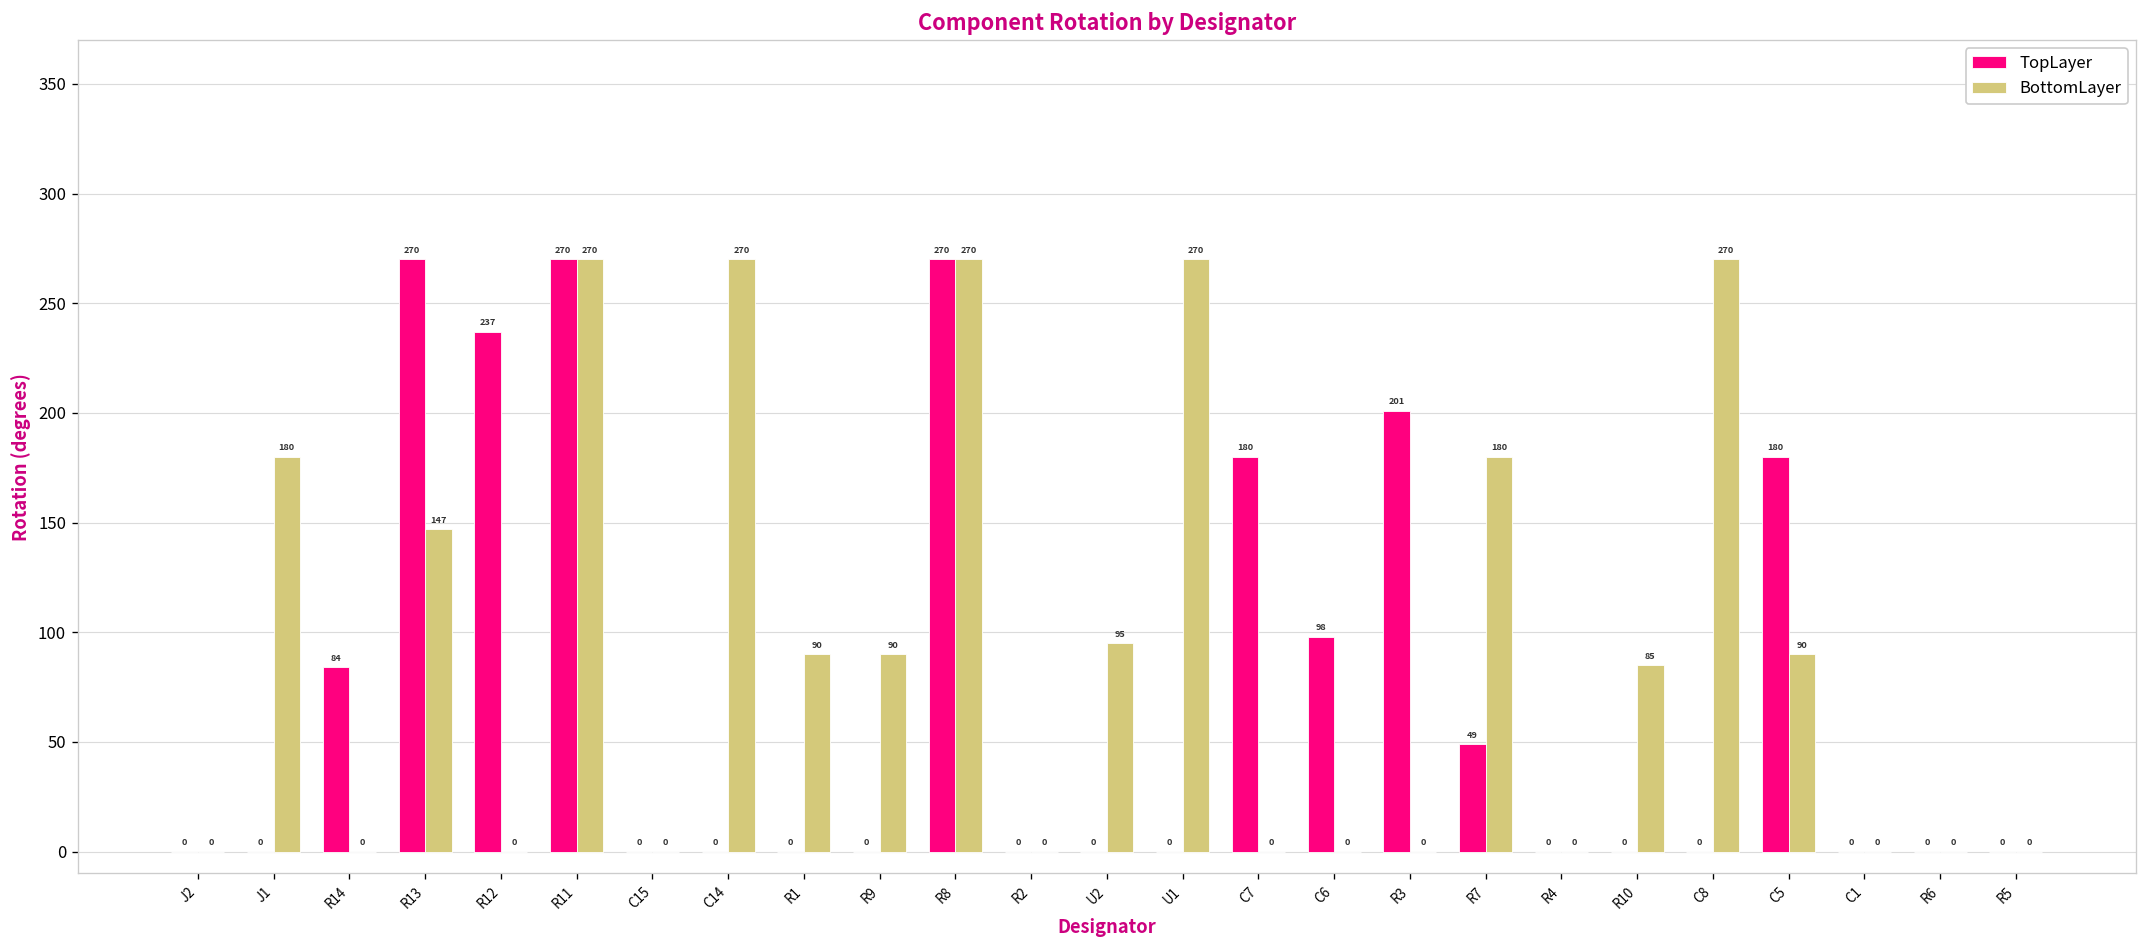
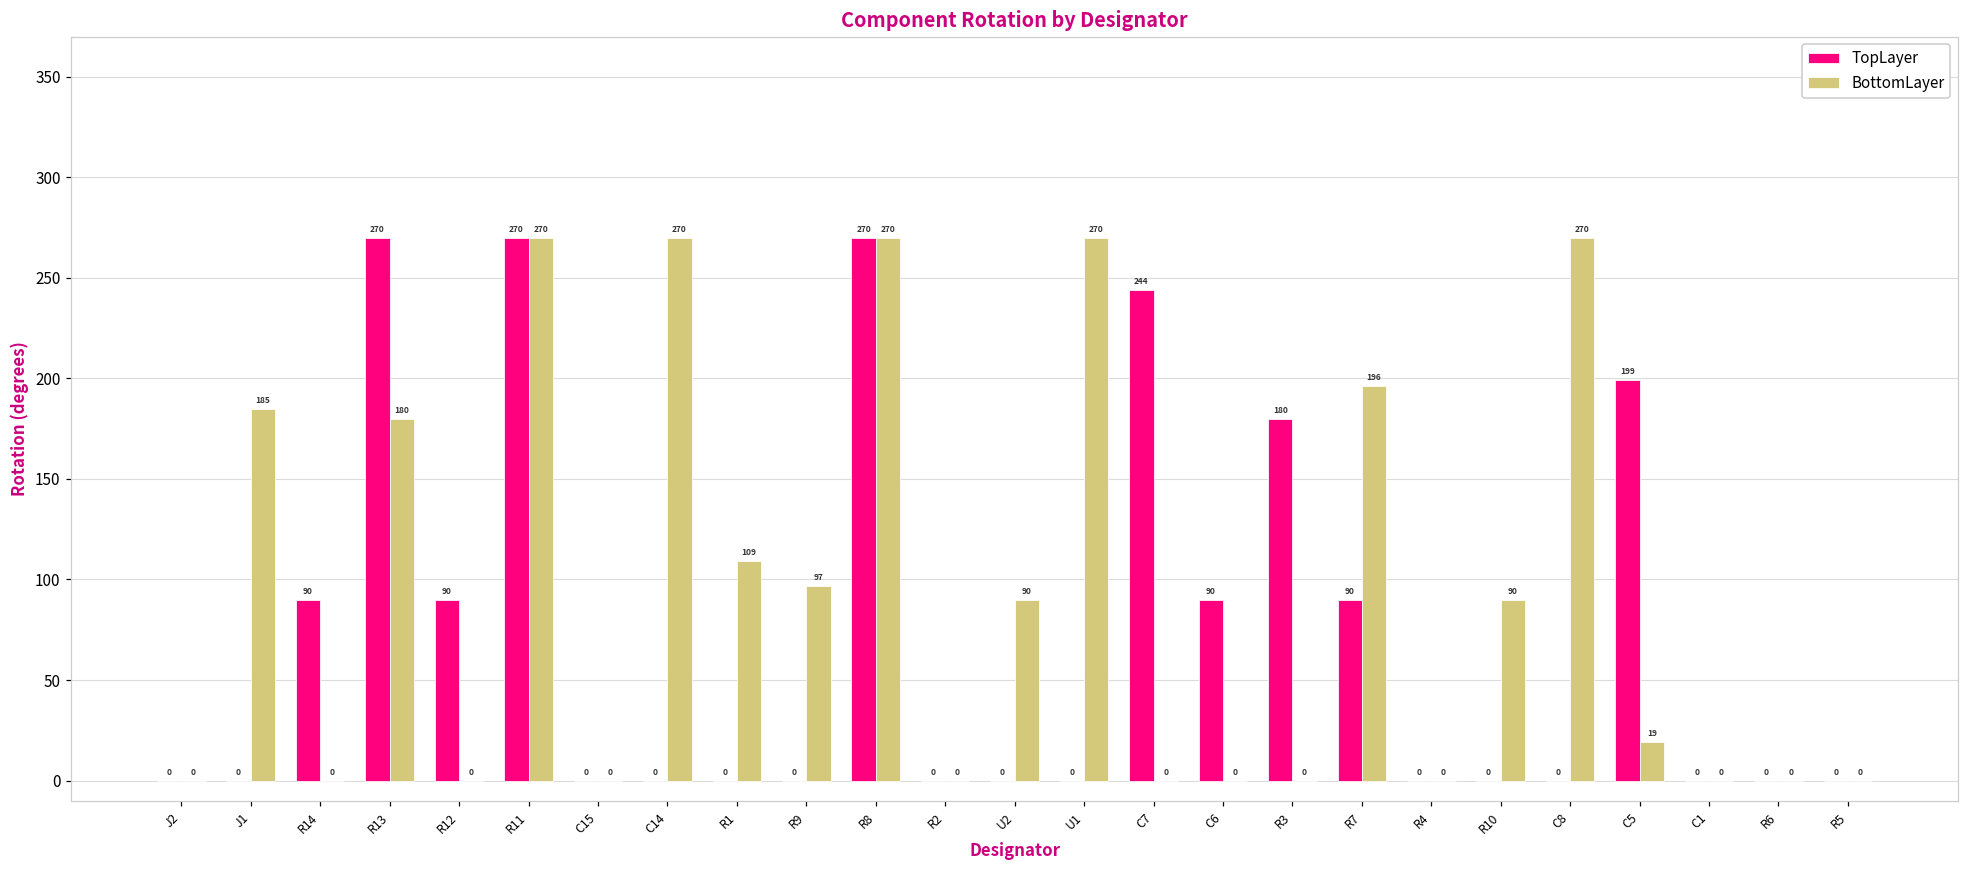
  {
    "TopLayer": {
      "J2": 0,
      "J1": 0,
-     "R14": 84,
+     "R14": 90,
      "R13": 270,
-     "R12": 237,
+     "R12": 90,
      "R11": 270,
      "C15": 0,
      "C14": 0,
      "R1": 0,
      "R9": 0,
      "R8": 270,
      "R2": 0,
      "U2": 0,
      "U1": 0,
-     "C7": 180,
-     "C6": 98,
-     "R3": 201,
-     "R7": 49,
+     "C7": 244,
+     "C6": 90,
+     "R3": 180,
+     "R7": 90,
      "R4": 0,
      "R10": 0,
      "C8": 0,
-     "C5": 180,
+     "C5": 199,
      "C1": 0,
      "R6": 0,
      "R5": 0
    },
    "BottomLayer": {
      "J2": 0,
-     "J1": 180,
+     "J1": 185,
      "R14": 0,
-     "R13": 147,
+     "R13": 180,
      "R12": 0,
      "R11": 270,
      "C15": 0,
      "C14": 270,
-     "R1": 90,
-     "R9": 90,
+     "R1": 109,
+     "R9": 97,
      "R8": 270,
      "R2": 0,
-     "U2": 95,
+     "U2": 90,
      "U1": 270,
      "C7": 0,
      "C6": 0,
      "R3": 0,
-     "R7": 180,
+     "R7": 196,
      "R4": 0,
-     "R10": 85,
+     "R10": 90,
      "C8": 270,
-     "C5": 90,
+     "C5": 19,
      "C1": 0,
      "R6": 0,
      "R5": 0
    }
  }
